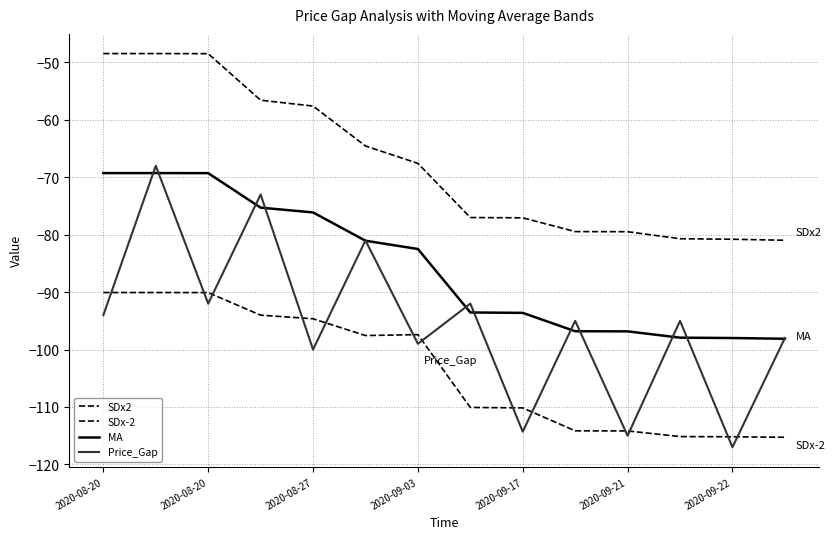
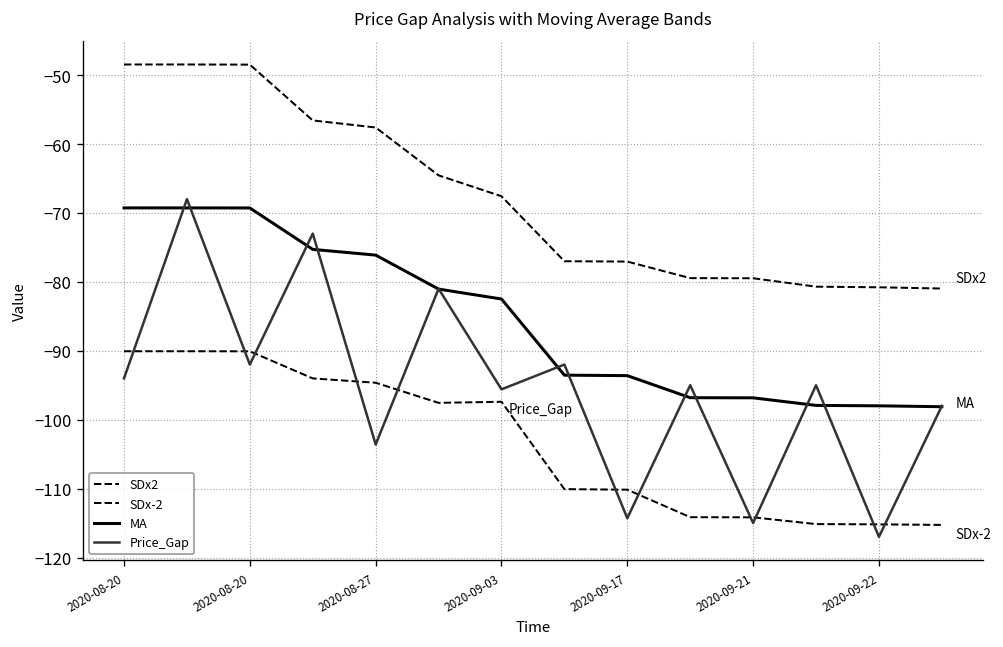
  {
    "Price_Gap": {
-     "2020-08-27": -100,
-     "2020-09-03": -99,
+     "2020-08-27": -104,
+     "2020-09-03": -96,
      "2020-09-17": -114,
      "2020-09-21": -115,
      "2020-09-22": -117
    }
  }
